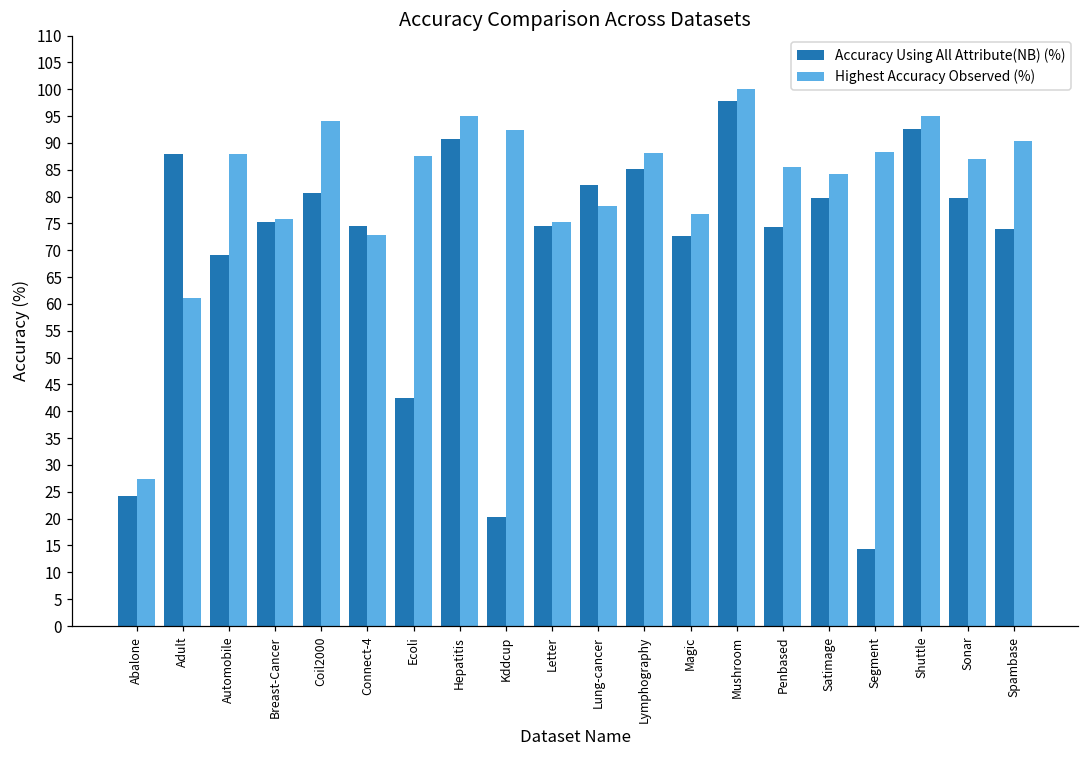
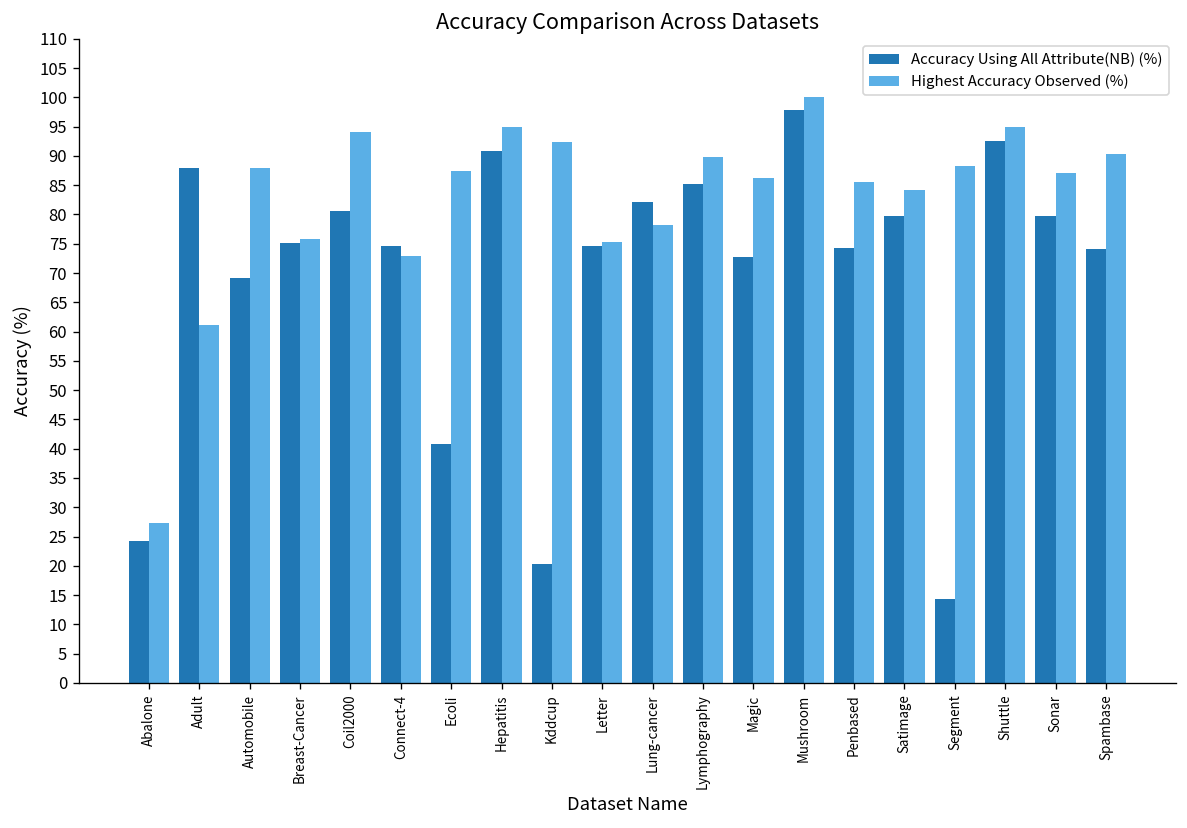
  {
    "Accuracy Using All Attribute(NB) (%)": {
      "Abalone": 24,
      "Adult": 88,
      "Automobile": 69,
      "Breast-Cancer": 75,
      "Coil2000": 81,
      "Connect-4": 75,
-     "Ecoli": 43,
+     "Ecoli": 41,
      "Hepatitis": 91,
      "Kddcup": 20,
      "Letter": 75,
      "Lung-cancer": 82,
      "Lymphography": 85,
      "Magic": 73,
      "Mushroom": 98,
      "Penbased": 74,
      "Satimage": 80,
      "Segment": 14,
      "Shuttle": 93,
      "Sonar": 80,
      "Spambase": 74
    },
    "Highest Accuracy Observed (%)": {
      "Abalone": 27,
      "Adult": 61,
      "Automobile": 88,
      "Breast-Cancer": 76,
      "Coil2000": 94,
      "Connect-4": 73,
      "Ecoli": 88,
      "Hepatitis": 95,
      "Kddcup": 92,
      "Letter": 75,
      "Lung-cancer": 78,
-     "Lymphography": 88,
-     "Magic": 77,
+     "Lymphography": 90,
+     "Magic": 86,
      "Mushroom": 100,
      "Penbased": 86,
      "Satimage": 84,
      "Segment": 88,
      "Shuttle": 95,
      "Sonar": 87,
      "Spambase": 90
    }
  }
